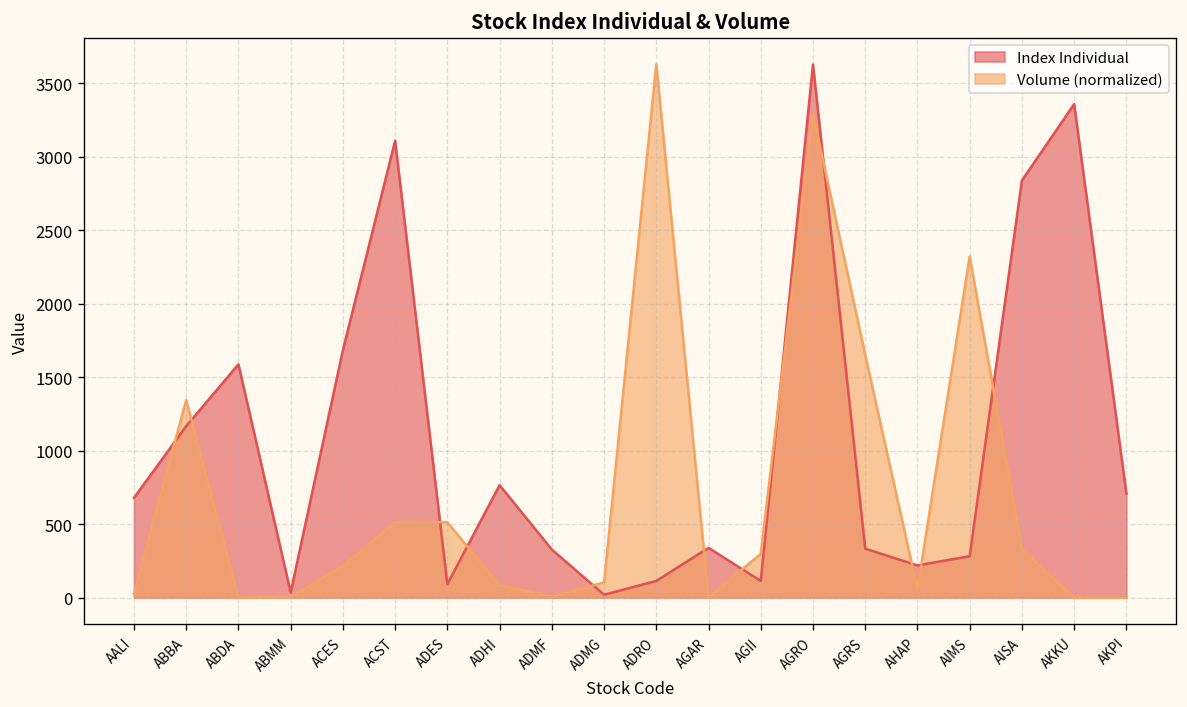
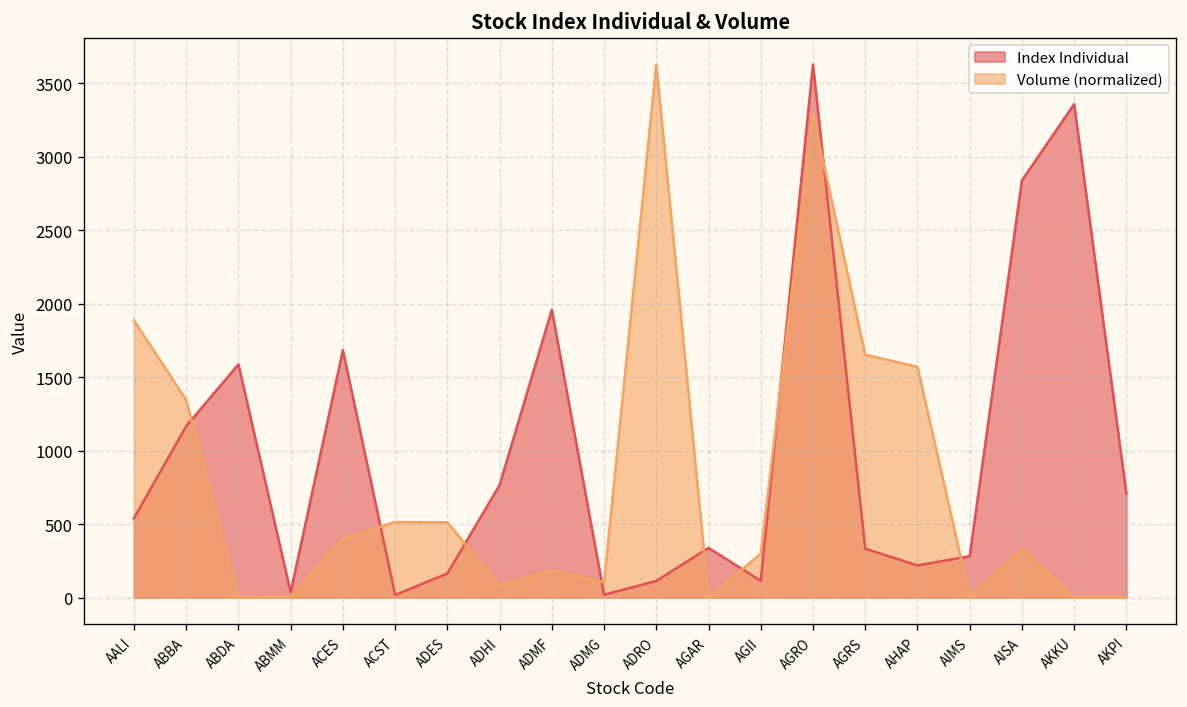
  {
    "Index Individual": {
-     "AALI": 680,
+     "AALI": 540,
      "ABBA": 1170,
      "ABDA": 1590,
      "ABMM": 40,
      "ACES": 1680,
-     "ACST": 3110,
-     "ADES": 90,
+     "ACST": 20,
+     "ADES": 160,
      "ADHI": 770,
-     "ADMF": 330,
+     "ADMF": 1960,
      "ADMG": 20,
      "ADRO": 110,
      "AGAR": 340,
      "AGII": 110,
      "AGRO": 3630,
      "AGRS": 330,
      "AHAP": 220,
      "AIMS": 280,
      "AISA": 2840,
      "AKKU": 3360,
      "AKPI": 710
    },
    "Volume (normalized)": {
-     "AALI": 30,
+     "AALI": 1890,
      "ABBA": 1340,
      "ABDA": 0,
      "ABMM": 10,
-     "ACES": 210,
+     "ACES": 400,
      "ACST": 510,
      "ADES": 510,
      "ADHI": 80,
-     "ADMF": 10,
+     "ADMF": 190,
      "ADMG": 100,
      "ADRO": 3630,
      "AGAR": 0,
      "AGII": 300,
      "AGRO": 3290,
      "AGRS": 1650,
-     "AHAP": 60,
-     "AIMS": 2320,
+     "AHAP": 1570,
+     "AIMS": 10,
      "AISA": 330,
      "AKKU": 0,
      "AKPI": 0
    }
  }
